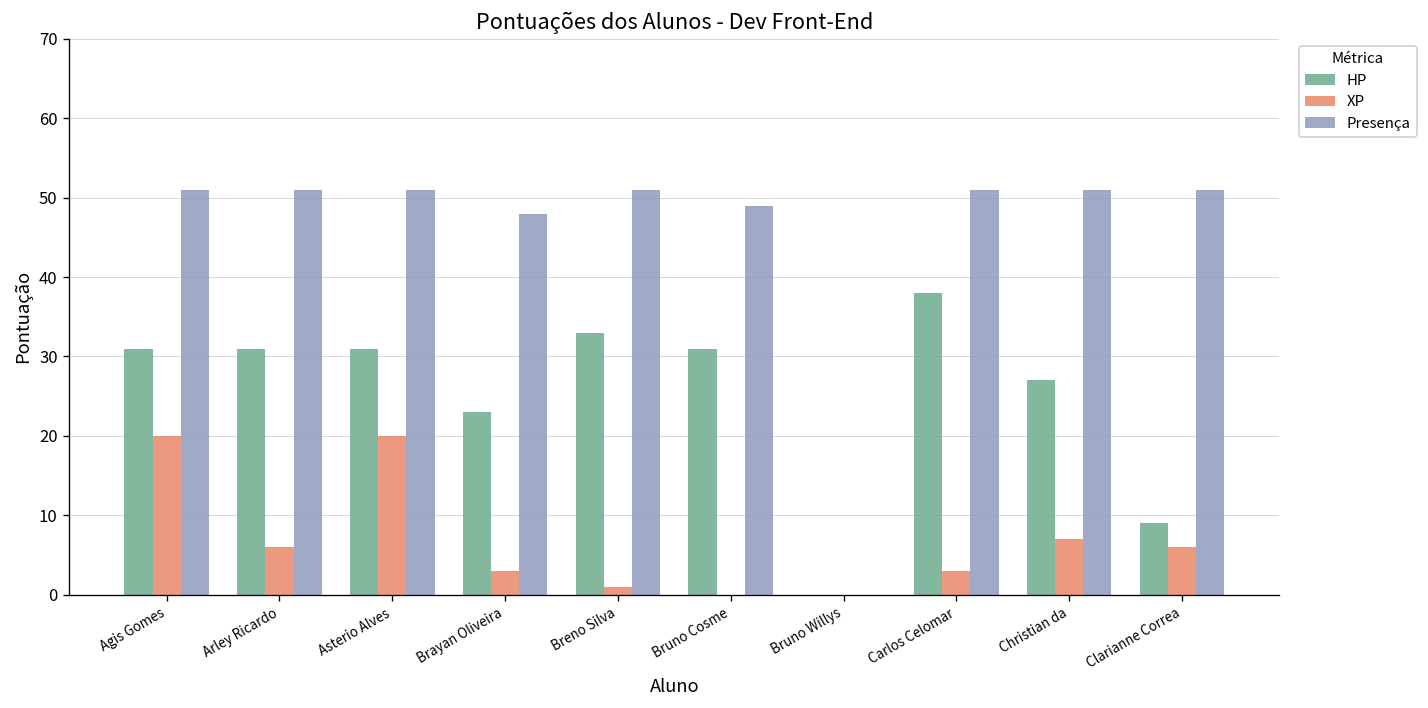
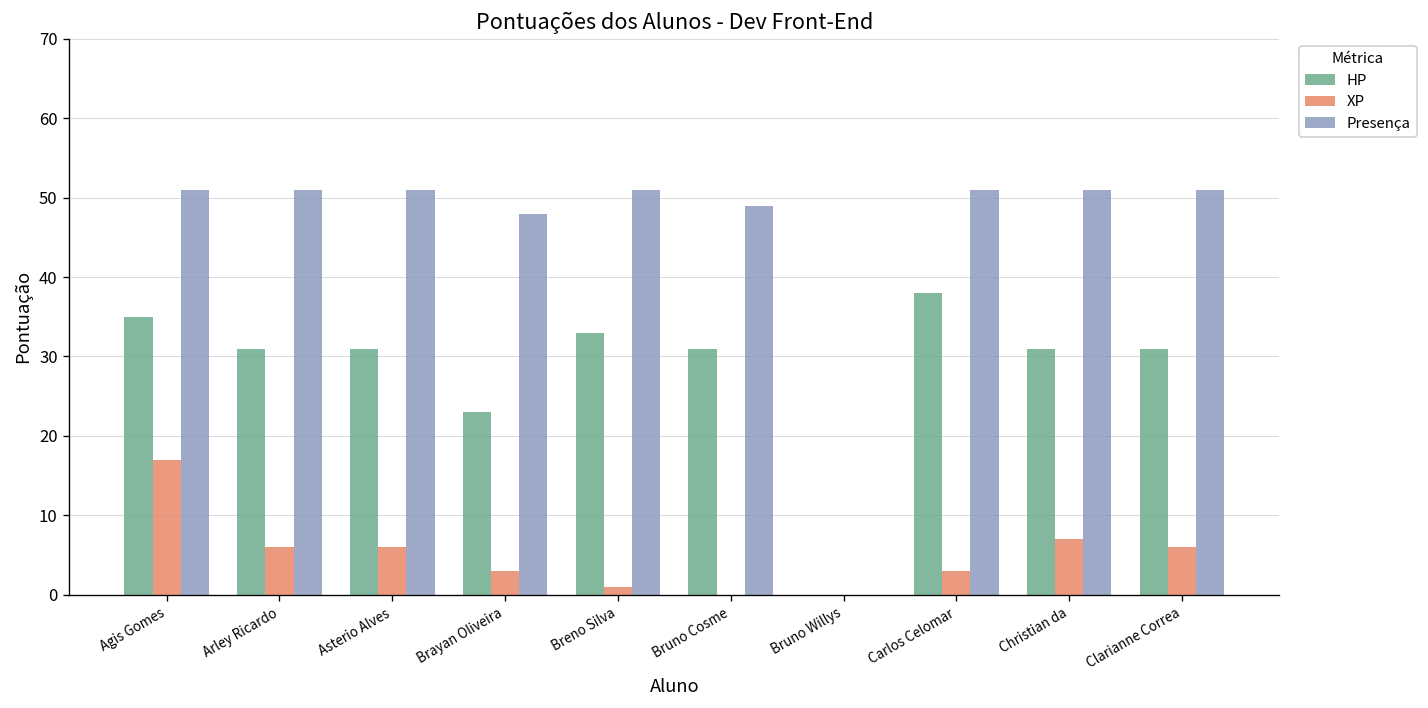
  {
    "HP": {
-     "Agis Gomes": 31,
+     "Agis Gomes": 35,
      "Arley Ricardo": 31,
      "Asterio Alves": 31,
      "Brayan Oliveira": 23,
      "Breno Silva": 33,
      "Bruno Cosme": 31,
      "Bruno Willys": 0,
      "Carlos Celomar": 38,
-     "Christian da": 27,
-     "Clarianne Correa": 9
+     "Christian da": 31,
+     "Clarianne Correa": 31
    },
    "XP": {
-     "Agis Gomes": 20,
+     "Agis Gomes": 17,
      "Arley Ricardo": 6,
-     "Asterio Alves": 20,
+     "Asterio Alves": 6,
      "Brayan Oliveira": 3,
      "Breno Silva": 1,
      "Bruno Cosme": 0,
      "Bruno Willys": 0,
      "Carlos Celomar": 3,
      "Christian da": 7,
      "Clarianne Correa": 6
    },
    "Presença": {
      "Agis Gomes": 51,
      "Arley Ricardo": 51,
      "Asterio Alves": 51,
      "Brayan Oliveira": 48,
      "Breno Silva": 51,
      "Bruno Cosme": 49,
      "Bruno Willys": 0,
      "Carlos Celomar": 51,
      "Christian da": 51,
      "Clarianne Correa": 51
    }
  }
